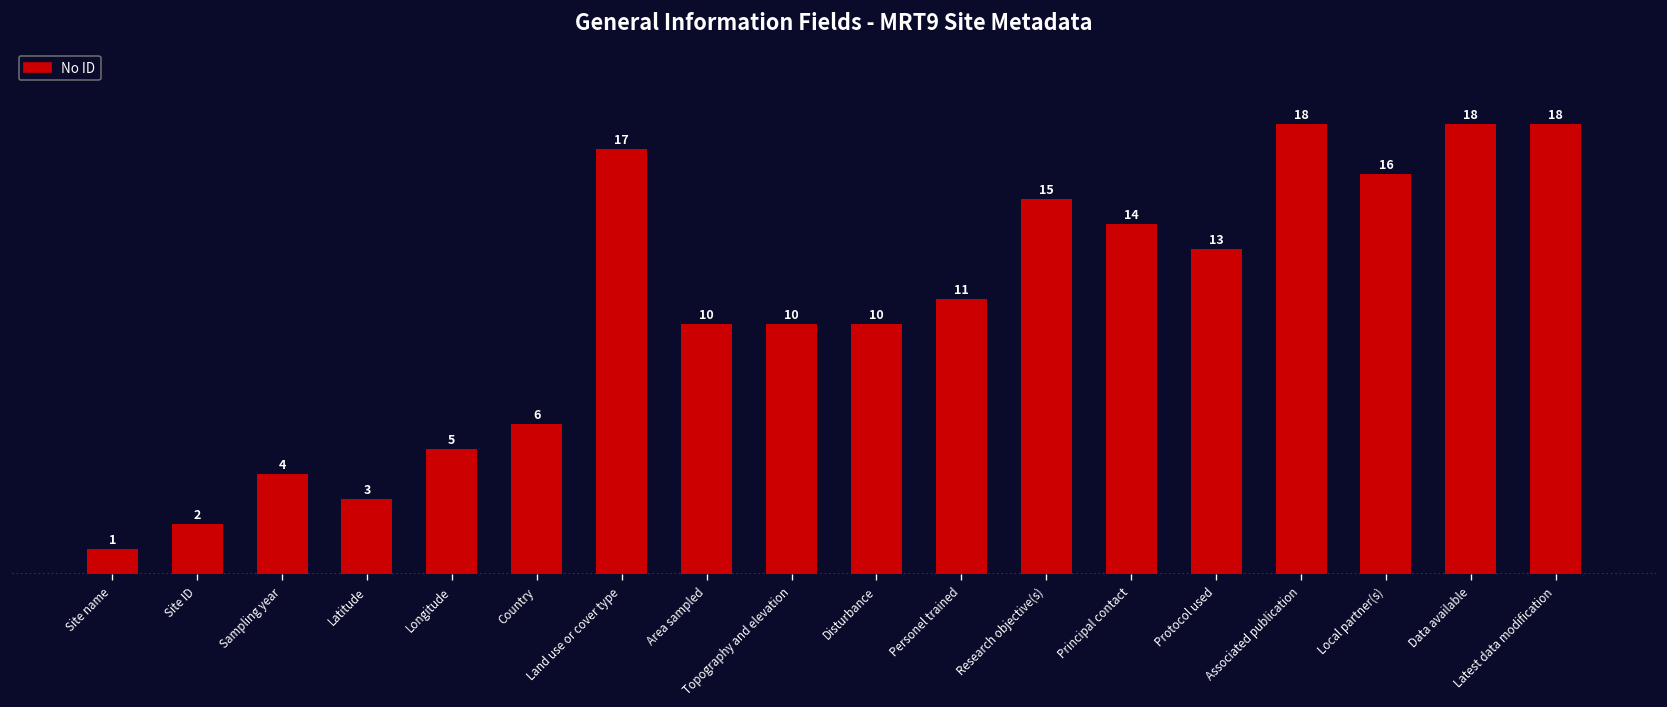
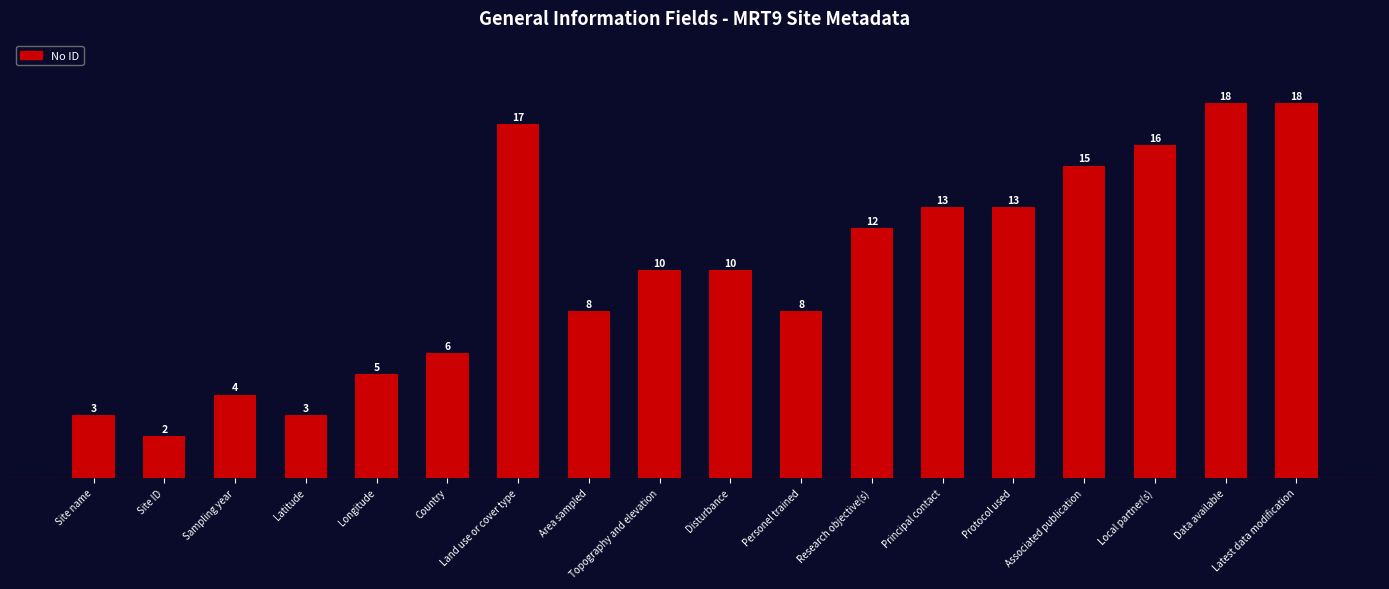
  {
-   "Site name": 1,
+   "Site name": 3,
    "Site ID": 2,
    "Sampling year": 4,
    "Latitude": 3,
    "Longitude": 5,
    "Country": 6,
    "Land use or cover type": 17,
-   "Area sampled": 10,
+   "Area sampled": 8,
    "Topography and elevation": 10,
    "Disturbance": 10,
-   "Personel trained": 11,
-   "Research objective(s)": 15,
-   "Principal contact": 14,
+   "Personel trained": 8,
+   "Research objective(s)": 12,
+   "Principal contact": 13,
    "Protocol used": 13,
-   "Associated publication": 18,
+   "Associated publication": 15,
    "Local partner(s)": 16,
    "Data available": 18,
    "Latest data modification": 18
  }
